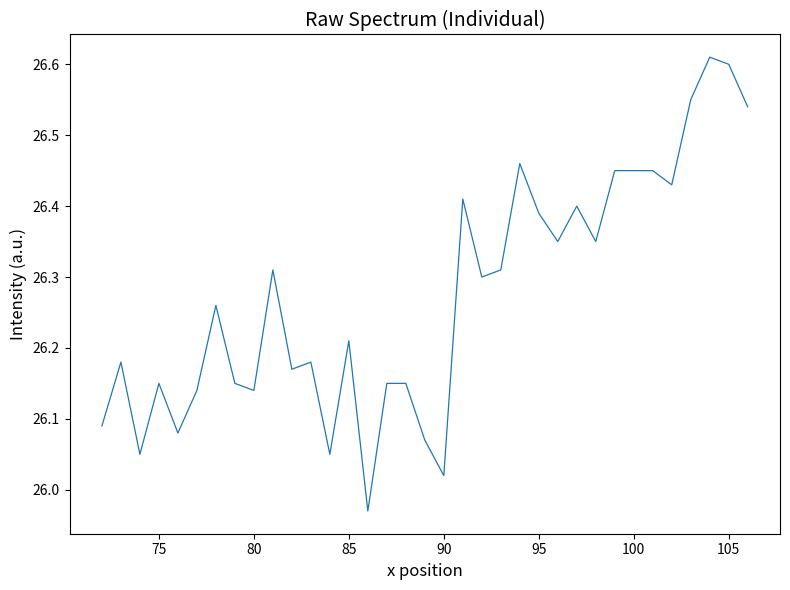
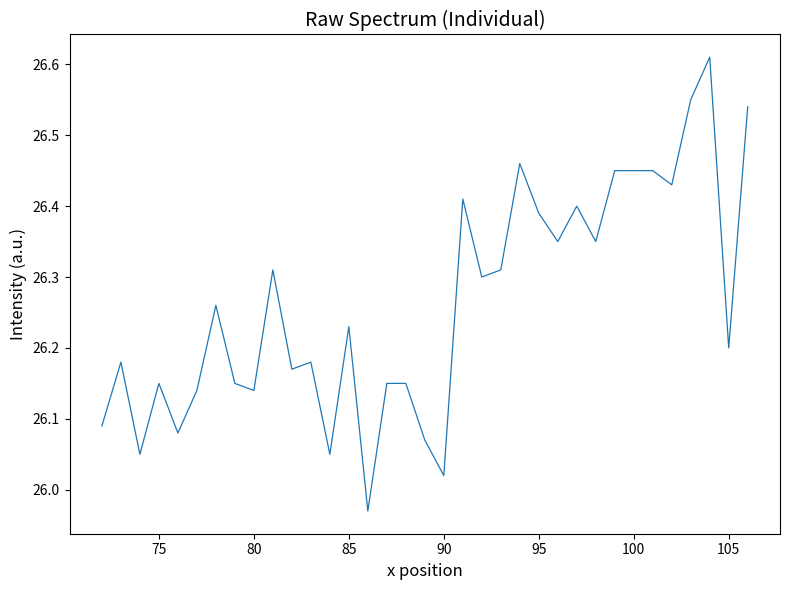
  {
    "75": 26.15,
    "80": 26.14,
-   "85": 26.21,
+   "85": 26.23,
    "90": 26.02,
    "95": 26.39,
    "100": 26.45,
-   "105": 26.6
+   "105": 26.2
  }
